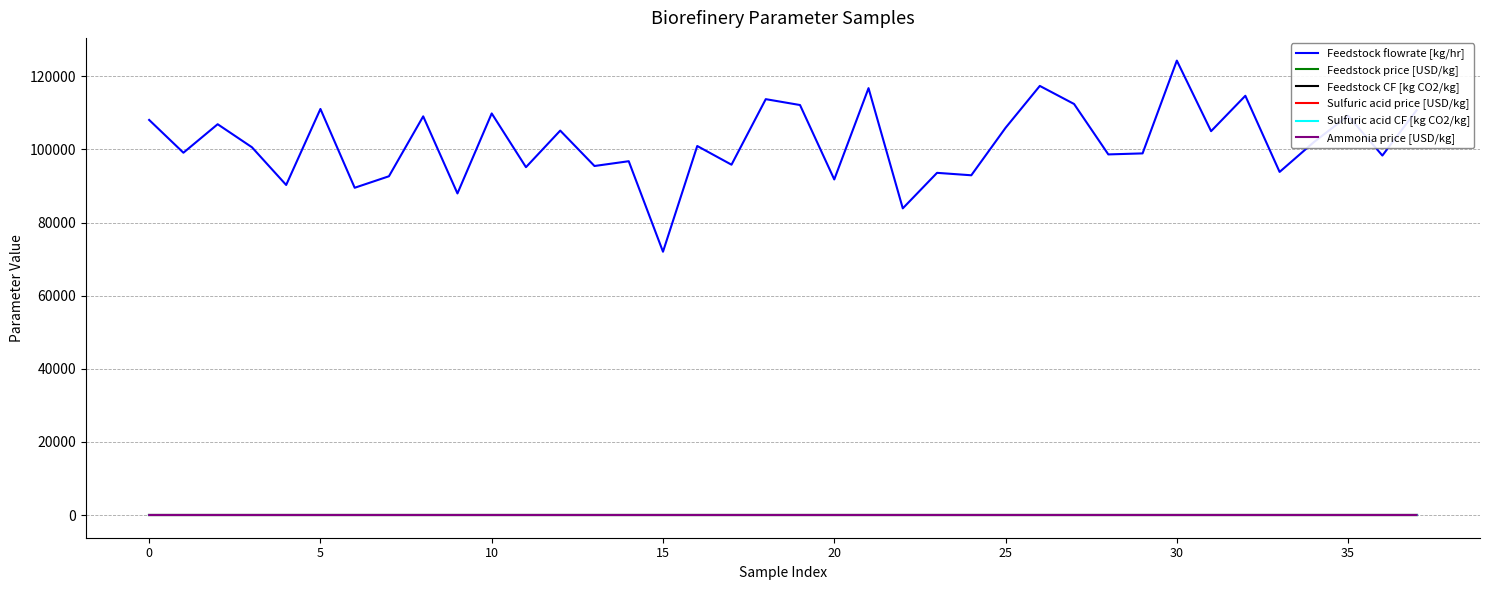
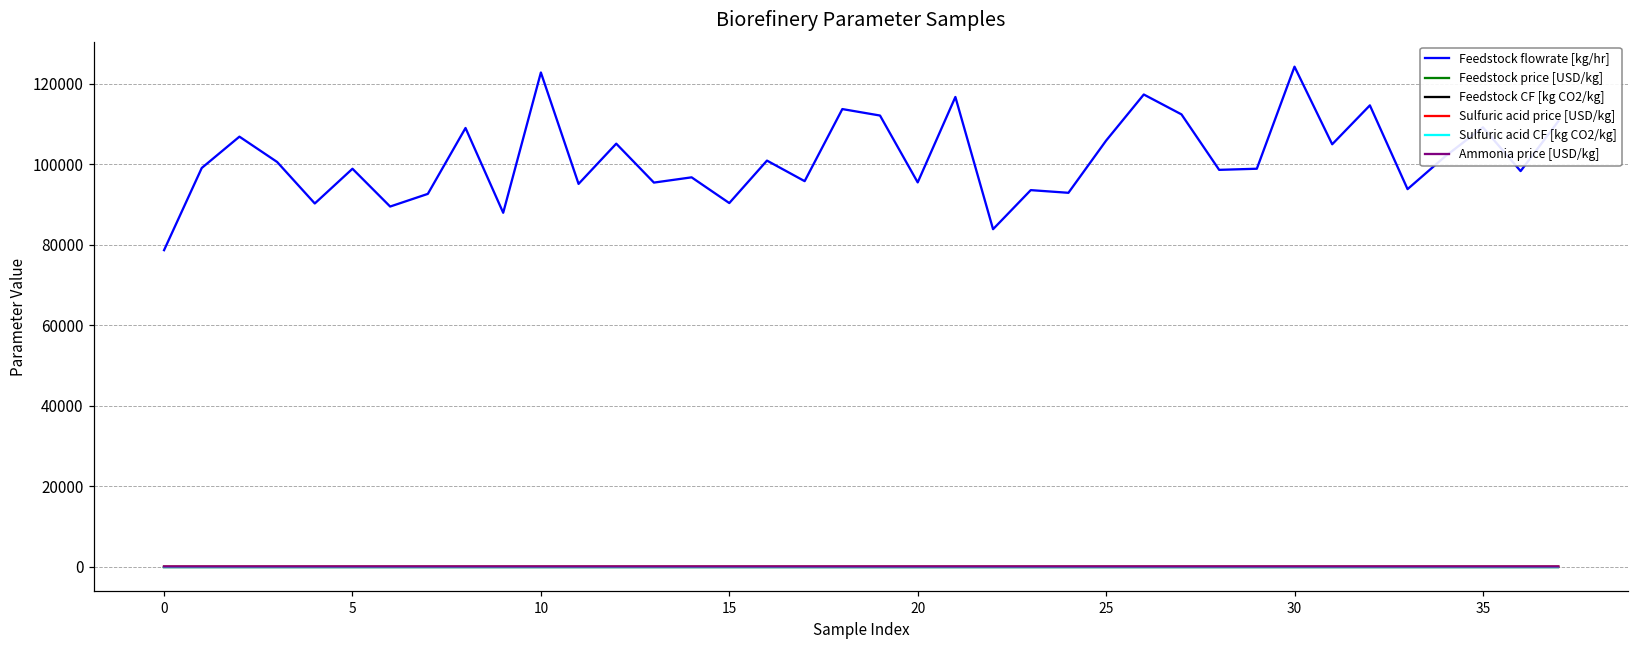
  {
    "Feedstock flowrate [kg/hr]": {
-     "0": 108000,
-     "5": 111000,
-     "10": 110000,
-     "15": 72000,
-     "20": 92000,
+     "0": 79000,
+     "5": 99000,
+     "10": 123000,
+     "15": 90000,
+     "20": 96000,
      "25": 106000,
      "30": 124000
    },
    "Ammonia price [USD/kg]": {
      "0": 0,
      "5": 0,
      "10": 0,
      "15": 0,
      "20": 0,
      "25": 0,
      "30": 0,
      "35": 0
    }
  }
